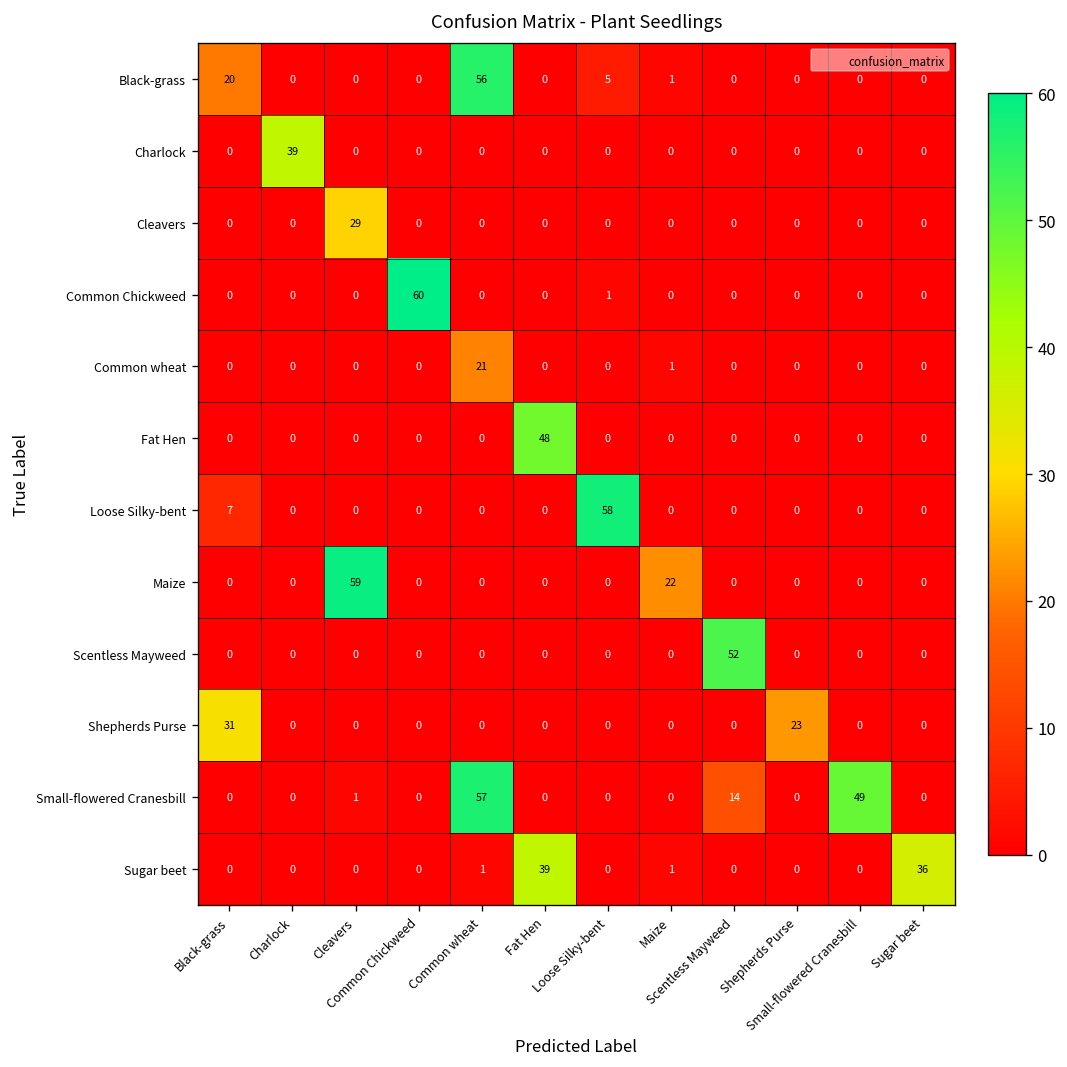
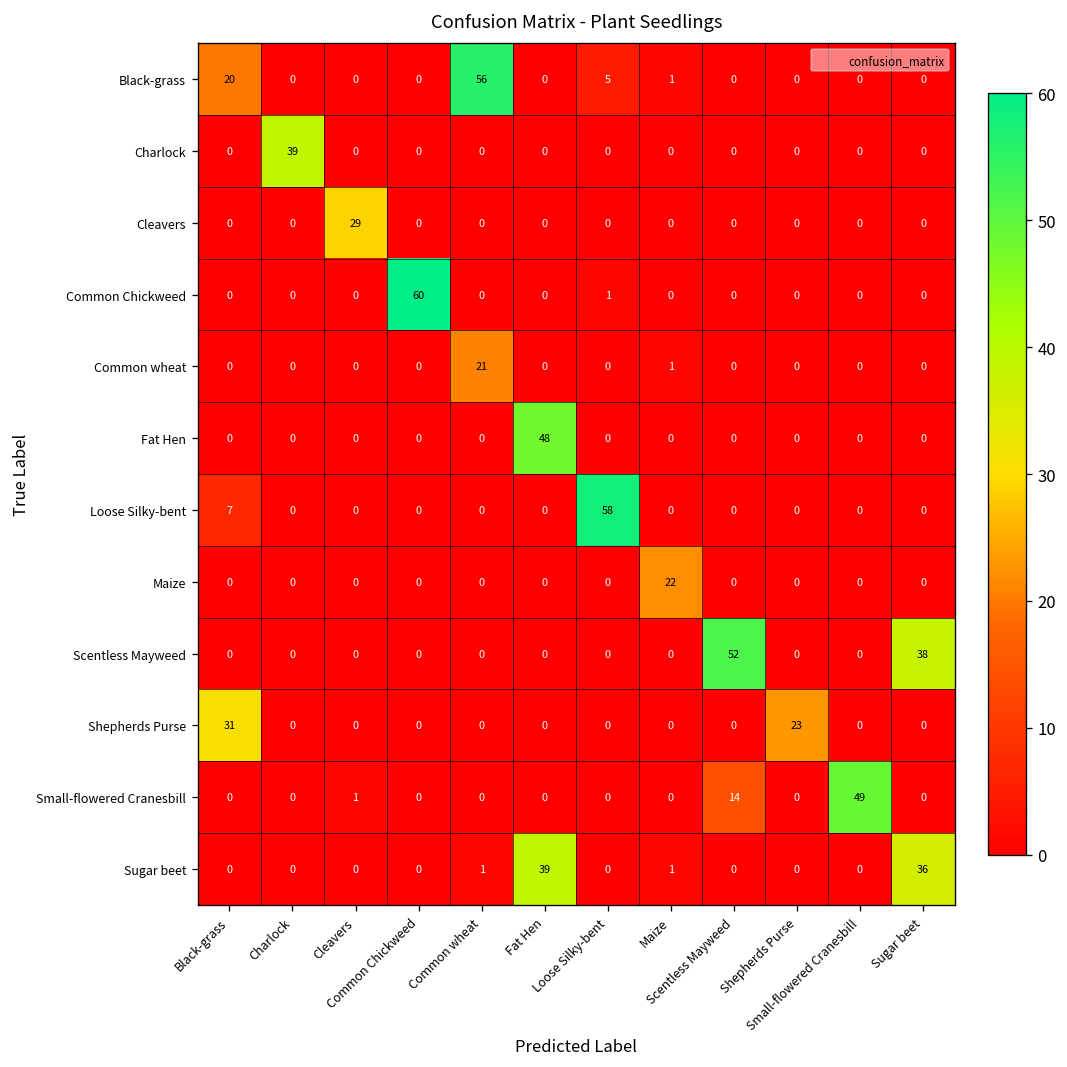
  {
    "Black-grass": {
      "Black-grass": 20,
      "Charlock": 0,
      "Cleavers": 0,
      "Common Chickweed": 0,
      "Common wheat": 56,
      "Fat Hen": 0,
      "Loose Silky-bent": 5,
      "Maize": 1,
      "Scentless Mayweed": 0,
      "Shepherds Purse": 0,
      "Small-flowered Cranesbill": 0,
      "Sugar beet": 0
    },
    "Charlock": {
      "Black-grass": 0,
      "Charlock": 39,
      "Cleavers": 0,
      "Common Chickweed": 0,
      "Common wheat": 0,
      "Fat Hen": 0,
      "Loose Silky-bent": 0,
      "Maize": 0,
      "Scentless Mayweed": 0,
      "Shepherds Purse": 0,
      "Small-flowered Cranesbill": 0,
      "Sugar beet": 0
    },
    "Cleavers": {
      "Black-grass": 0,
      "Charlock": 0,
      "Cleavers": 29,
      "Common Chickweed": 0,
      "Common wheat": 0,
      "Fat Hen": 0,
      "Loose Silky-bent": 0,
      "Maize": 0,
      "Scentless Mayweed": 0,
      "Shepherds Purse": 0,
      "Small-flowered Cranesbill": 0,
      "Sugar beet": 0
    },
    "Common Chickweed": {
      "Black-grass": 0,
      "Charlock": 0,
      "Cleavers": 0,
      "Common Chickweed": 60,
      "Common wheat": 0,
      "Fat Hen": 0,
      "Loose Silky-bent": 1,
      "Maize": 0,
      "Scentless Mayweed": 0,
      "Shepherds Purse": 0,
      "Small-flowered Cranesbill": 0,
      "Sugar beet": 0
    },
    "Common wheat": {
      "Black-grass": 0,
      "Charlock": 0,
      "Cleavers": 0,
      "Common Chickweed": 0,
      "Common wheat": 21,
      "Fat Hen": 0,
      "Loose Silky-bent": 0,
      "Maize": 1,
      "Scentless Mayweed": 0,
      "Shepherds Purse": 0,
      "Small-flowered Cranesbill": 0,
      "Sugar beet": 0
    },
    "Fat Hen": {
      "Black-grass": 0,
      "Charlock": 0,
      "Cleavers": 0,
      "Common Chickweed": 0,
      "Common wheat": 0,
      "Fat Hen": 48,
      "Loose Silky-bent": 0,
      "Maize": 0,
      "Scentless Mayweed": 0,
      "Shepherds Purse": 0,
      "Small-flowered Cranesbill": 0,
      "Sugar beet": 0
    },
    "Loose Silky-bent": {
      "Black-grass": 7,
      "Charlock": 0,
      "Cleavers": 0,
      "Common Chickweed": 0,
      "Common wheat": 0,
      "Fat Hen": 0,
      "Loose Silky-bent": 58,
      "Maize": 0,
      "Scentless Mayweed": 0,
      "Shepherds Purse": 0,
      "Small-flowered Cranesbill": 0,
      "Sugar beet": 0
    },
    "Maize": {
      "Black-grass": 0,
      "Charlock": 0,
-     "Cleavers": 59,
+     "Cleavers": 0,
      "Common Chickweed": 0,
      "Common wheat": 0,
      "Fat Hen": 0,
      "Loose Silky-bent": 0,
      "Maize": 22,
      "Scentless Mayweed": 0,
      "Shepherds Purse": 0,
      "Small-flowered Cranesbill": 0,
      "Sugar beet": 0
    },
    "Scentless Mayweed": {
      "Black-grass": 0,
      "Charlock": 0,
      "Cleavers": 0,
      "Common Chickweed": 0,
      "Common wheat": 0,
      "Fat Hen": 0,
      "Loose Silky-bent": 0,
      "Maize": 0,
      "Scentless Mayweed": 52,
      "Shepherds Purse": 0,
      "Small-flowered Cranesbill": 0,
-     "Sugar beet": 0
+     "Sugar beet": 38
    },
    "Shepherds Purse": {
      "Black-grass": 31,
      "Charlock": 0,
      "Cleavers": 0,
      "Common Chickweed": 0,
      "Common wheat": 0,
      "Fat Hen": 0,
      "Loose Silky-bent": 0,
      "Maize": 0,
      "Scentless Mayweed": 0,
      "Shepherds Purse": 23,
      "Small-flowered Cranesbill": 0,
      "Sugar beet": 0
    },
    "Small-flowered Cranesbill": {
      "Black-grass": 0,
      "Charlock": 0,
      "Cleavers": 1,
      "Common Chickweed": 0,
-     "Common wheat": 57,
+     "Common wheat": 0,
      "Fat Hen": 0,
      "Loose Silky-bent": 0,
      "Maize": 0,
      "Scentless Mayweed": 14,
      "Shepherds Purse": 0,
      "Small-flowered Cranesbill": 49,
      "Sugar beet": 0
    },
    "Sugar beet": {
      "Black-grass": 0,
      "Charlock": 0,
      "Cleavers": 0,
      "Common Chickweed": 0,
      "Common wheat": 1,
      "Fat Hen": 39,
      "Loose Silky-bent": 0,
      "Maize": 1,
      "Scentless Mayweed": 0,
      "Shepherds Purse": 0,
      "Small-flowered Cranesbill": 0,
      "Sugar beet": 36
    }
  }
